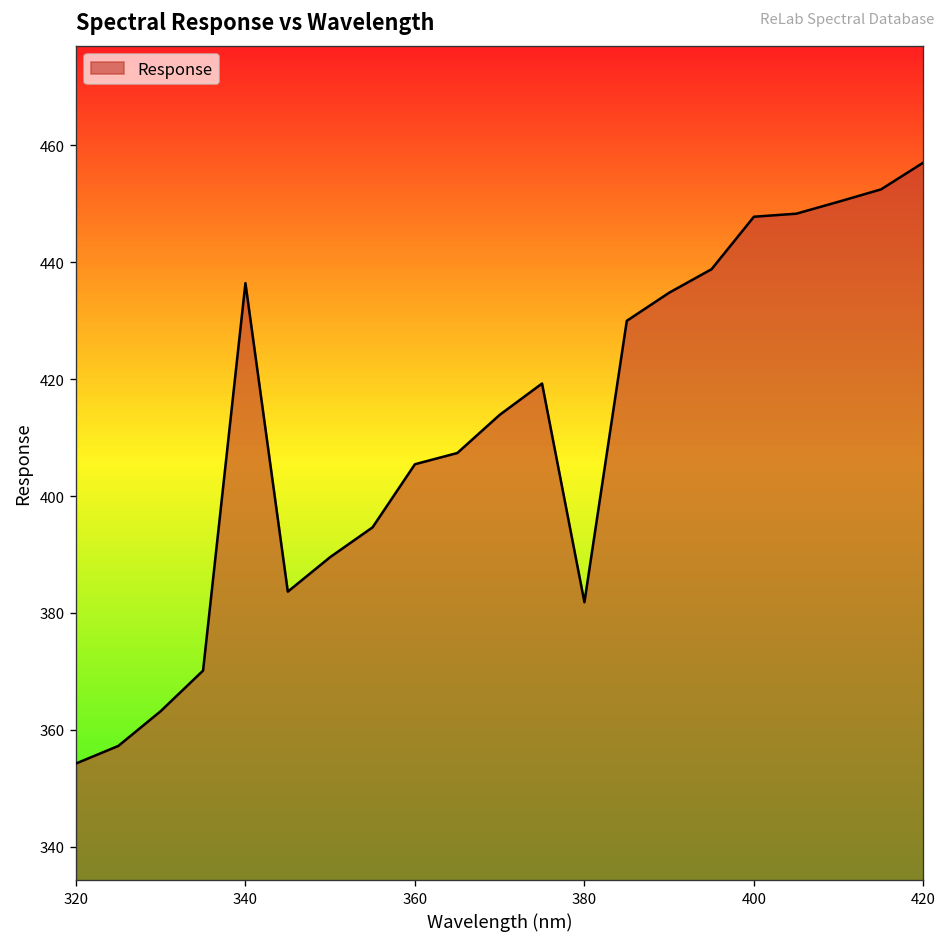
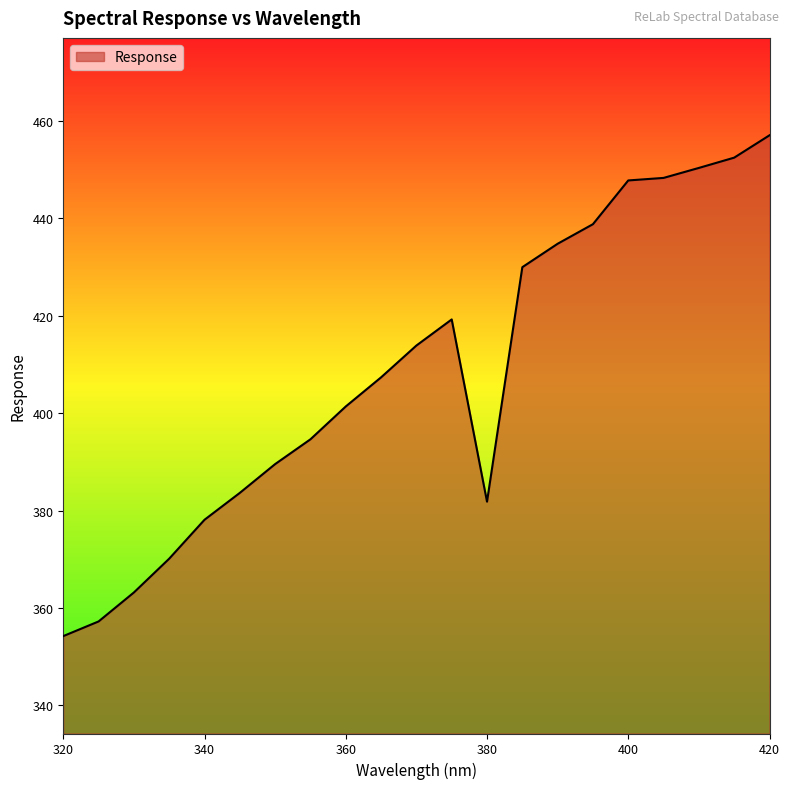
  {
    "320": 354,
-   "340": 436,
-   "360": 405,
+   "340": 378,
+   "360": 401,
    "380": 382,
    "400": 448,
    "420": 457
  }
